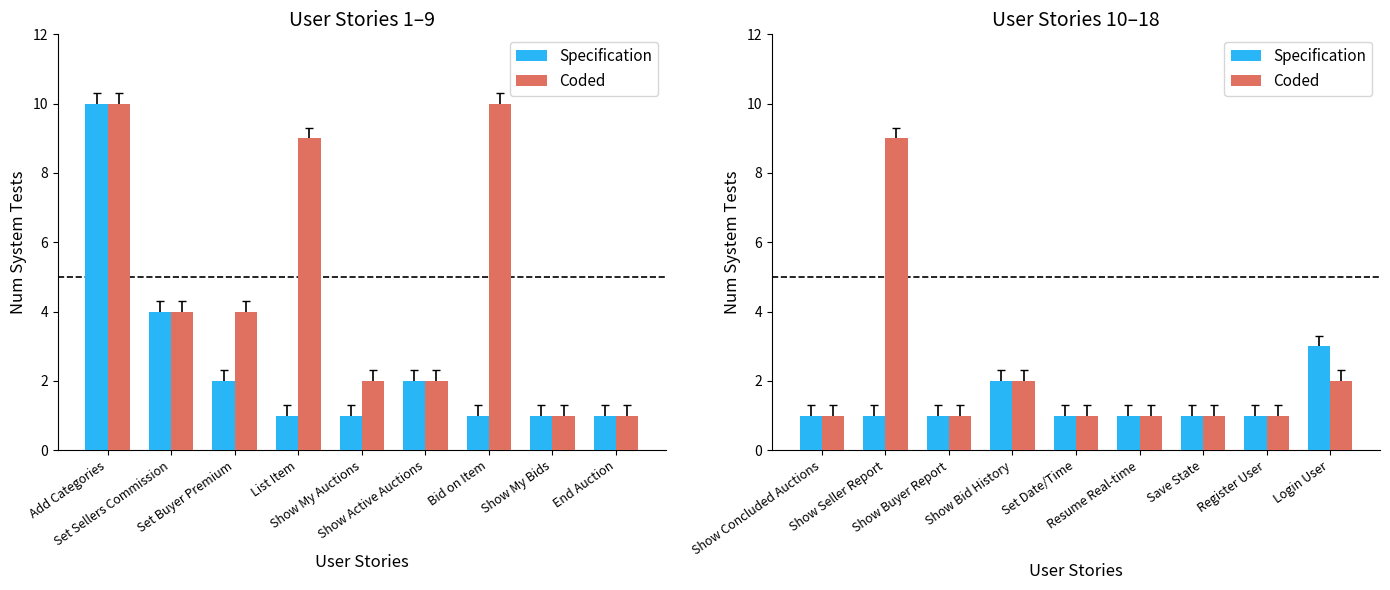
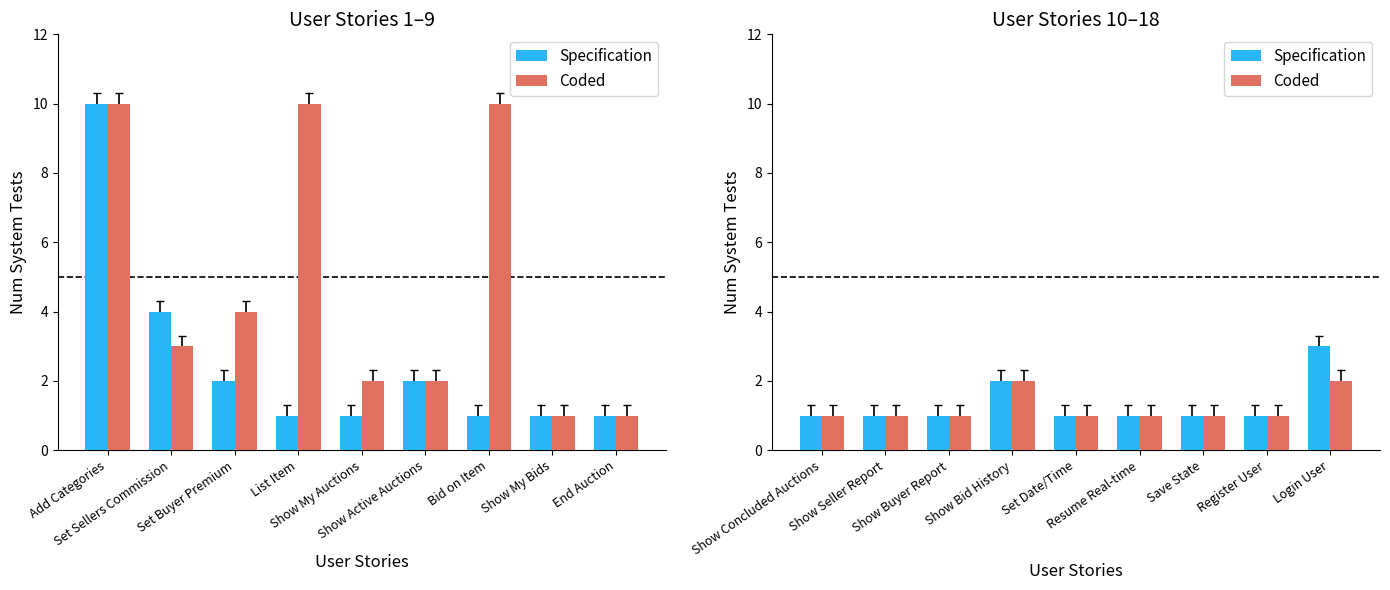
  {
    "User Stories 1–9": {
      "Specification": {
        "Add Categories": 10,
        "Set Sellers Commission": 4,
        "Set Buyer Premium": 2,
        "List Item": 1,
        "Show My Auctions": 1,
        "Show Active Auctions": 2,
        "Bid on Item": 1,
        "Show My Bids": 1,
        "End Auction": 1
      },
      "Coded": {
        "Add Categories": 10,
-       "Set Sellers Commission": 4,
+       "Set Sellers Commission": 3,
        "Set Buyer Premium": 4,
-       "List Item": 9,
+       "List Item": 10,
        "Show My Auctions": 2,
        "Show Active Auctions": 2,
        "Bid on Item": 10,
        "Show My Bids": 1,
        "End Auction": 1
      }
    },
    "User Stories 10–18": {
      "Specification": {
        "Show Concluded Auctions": 1,
        "Show Seller Report": 1,
        "Show Buyer Report": 1,
        "Show Bid History": 2,
        "Set Date/Time": 1,
        "Resume Real-time": 1,
        "Save State": 1,
        "Register User": 1,
        "Login User": 3
      },
      "Coded": {
        "Show Concluded Auctions": 1,
-       "Show Seller Report": 9,
+       "Show Seller Report": 1,
        "Show Buyer Report": 1,
        "Show Bid History": 2,
        "Set Date/Time": 1,
        "Resume Real-time": 1,
        "Save State": 1,
        "Register User": 1,
        "Login User": 2
      }
    }
  }
